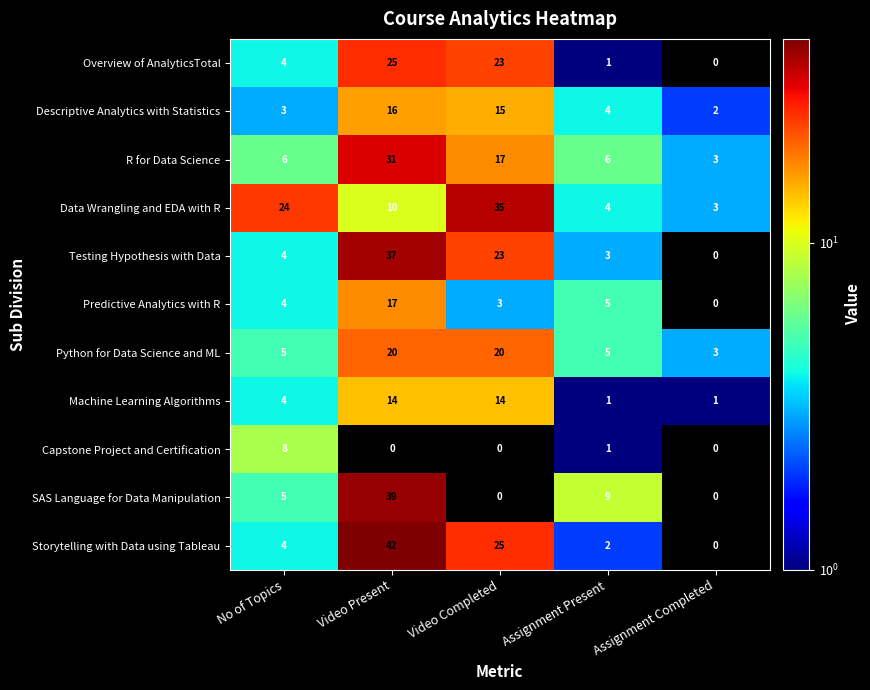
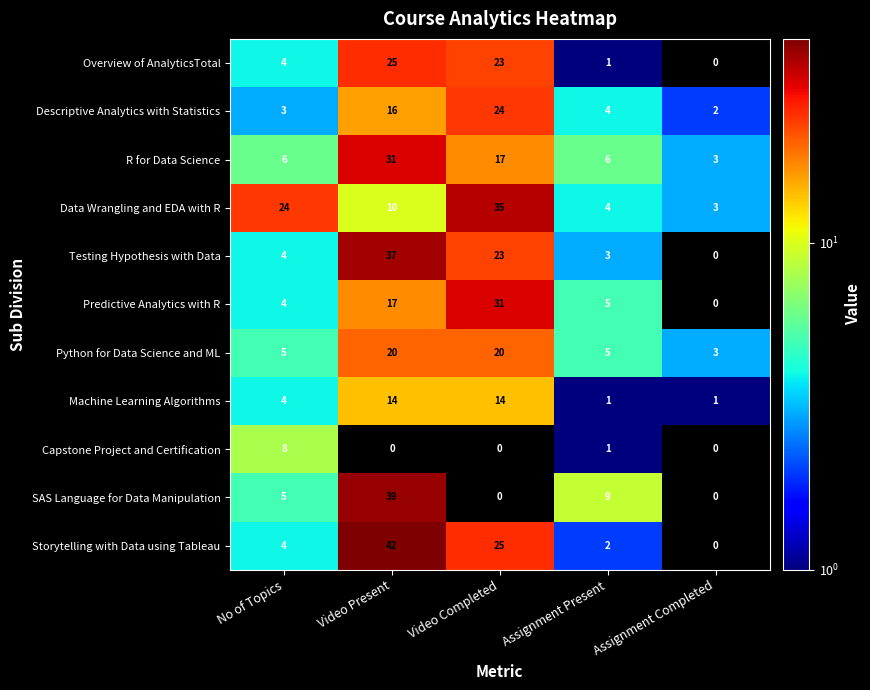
  {
    "Overview of AnalyticsTotal": {
      "No of Topics": 4,
      "Video Present": 25,
      "Video Completed": 23,
      "Assignment Present": 1
    },
    "Descriptive Analytics with Statistics": {
      "No of Topics": 3,
      "Video Present": 16,
-     "Video Completed": 15,
+     "Video Completed": 24,
      "Assignment Present": 4,
      "Assignment Completed": 2
    },
    "R for Data Science": {
      "No of Topics": 6,
      "Video Present": 31,
      "Video Completed": 17,
      "Assignment Present": 6,
      "Assignment Completed": 3
    },
    "Data Wrangling and EDA with R": {
      "No of Topics": 24,
      "Video Present": 10,
      "Video Completed": 35,
      "Assignment Present": 4,
      "Assignment Completed": 3
    },
    "Testing Hypothesis with Data": {
      "No of Topics": 4,
      "Video Present": 37,
      "Video Completed": 23,
      "Assignment Present": 3
    },
    "Predictive Analytics with R": {
      "No of Topics": 4,
      "Video Present": 17,
-     "Video Completed": 3,
+     "Video Completed": 31,
      "Assignment Present": 5
    },
    "Python for Data Science and ML": {
      "No of Topics": 5,
      "Video Present": 20,
      "Video Completed": 20,
      "Assignment Present": 5,
      "Assignment Completed": 3
    },
    "Machine Learning Algorithms": {
      "No of Topics": 4,
      "Video Present": 14,
      "Video Completed": 14,
      "Assignment Present": 1,
      "Assignment Completed": 1
    },
    "Capstone Project and Certification": {
      "No of Topics": 8,
      "Assignment Present": 1
    },
    "SAS Language for Data Manipulation": {
      "No of Topics": 5,
      "Video Present": 39,
      "Assignment Present": 9
    },
    "Storytelling with Data using Tableau": {
      "No of Topics": 4,
      "Video Present": 42,
      "Video Completed": 25,
      "Assignment Present": 2
    }
  }
